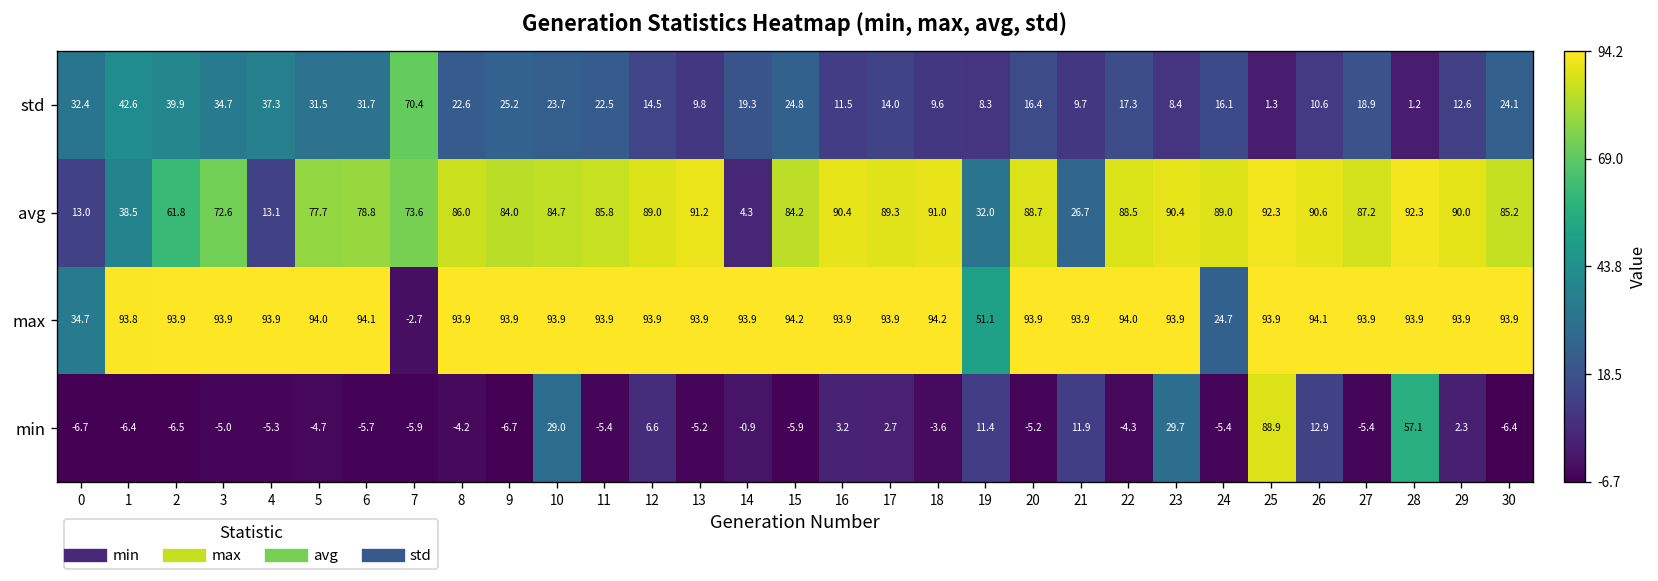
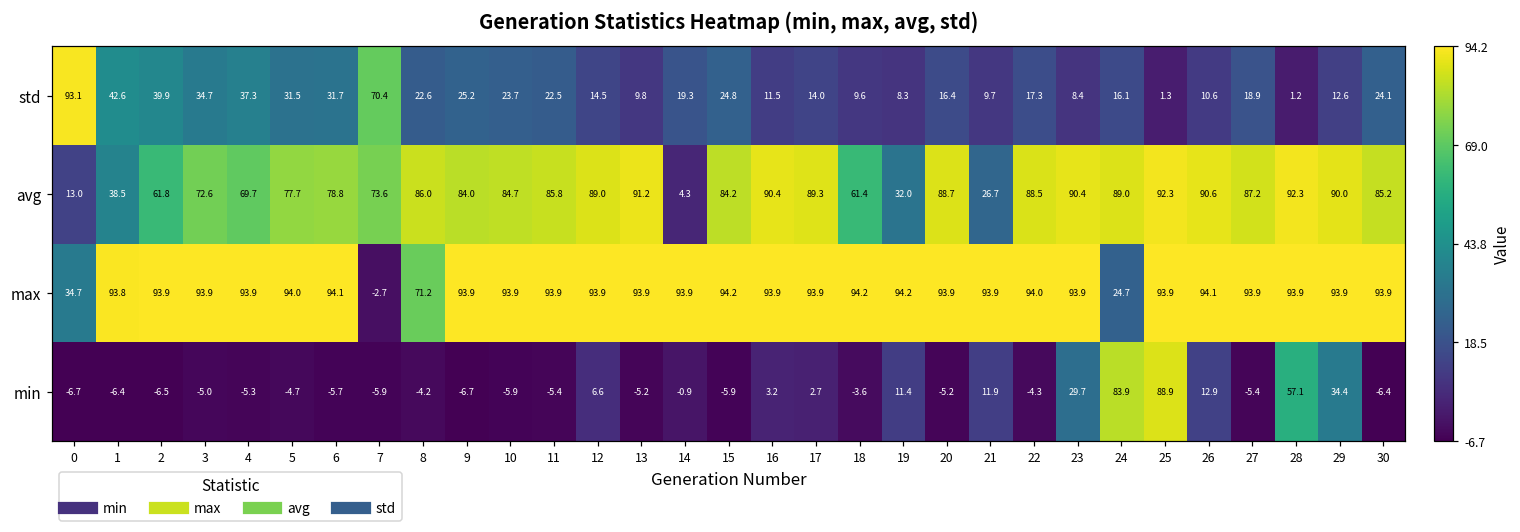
  {
    "std": {
-     "0": 32.4,
+     "0": 93.1,
      "1": 42.6,
      "2": 39.9,
      "3": 34.7,
      "4": 37.3,
      "5": 31.5,
      "6": 31.7,
      "7": 70.4,
      "8": 22.6,
      "9": 25.2,
      "10": 23.7,
      "11": 22.5,
      "12": 14.5,
      "13": 9.8,
      "14": 19.3,
      "15": 24.8,
      "16": 11.5,
      "17": 14.0,
      "18": 9.6,
      "19": 8.3,
      "20": 16.4,
      "21": 9.7,
      "22": 17.3,
      "23": 8.4,
      "24": 16.1,
      "25": 1.3,
      "26": 10.6,
      "27": 18.9,
      "28": 1.2,
      "29": 12.6,
      "30": 24.1
    },
    "avg": {
      "0": 13.0,
      "1": 38.5,
      "2": 61.8,
      "3": 72.6,
-     "4": 13.1,
+     "4": 69.7,
      "5": 77.7,
      "6": 78.8,
      "7": 73.6,
      "8": 86.0,
      "9": 84.0,
      "10": 84.7,
      "11": 85.8,
      "12": 89.0,
      "13": 91.2,
      "14": 4.3,
      "15": 84.2,
      "16": 90.4,
      "17": 89.3,
-     "18": 91.0,
+     "18": 61.4,
      "19": 32.0,
      "20": 88.7,
      "21": 26.7,
      "22": 88.5,
      "23": 90.4,
      "24": 89.0,
      "25": 92.3,
      "26": 90.6,
      "27": 87.2,
      "28": 92.3,
      "29": 90.0,
      "30": 85.2
    },
    "max": {
      "0": 34.7,
      "1": 93.8,
      "2": 93.9,
      "3": 93.9,
      "4": 93.9,
      "5": 94.0,
      "6": 94.1,
      "7": -2.7,
-     "8": 93.9,
+     "8": 71.2,
      "9": 93.9,
      "10": 93.9,
      "11": 93.9,
      "12": 93.9,
      "13": 93.9,
      "14": 93.9,
      "15": 94.2,
      "16": 93.9,
      "17": 93.9,
      "18": 94.2,
-     "19": 51.1,
+     "19": 94.2,
      "20": 93.9,
      "21": 93.9,
      "22": 94.0,
      "23": 93.9,
      "24": 24.7,
      "25": 93.9,
      "26": 94.1,
      "27": 93.9,
      "28": 93.9,
      "29": 93.9,
      "30": 93.9
    },
    "min": {
      "0": -6.7,
      "1": -6.4,
      "2": -6.5,
      "3": -5.0,
      "4": -5.3,
      "5": -4.7,
      "6": -5.7,
      "7": -5.9,
      "8": -4.2,
      "9": -6.7,
-     "10": 29.0,
+     "10": -5.9,
      "11": -5.4,
      "12": 6.6,
      "13": -5.2,
      "14": -0.9,
      "15": -5.9,
      "16": 3.2,
      "17": 2.7,
      "18": -3.6,
      "19": 11.4,
      "20": -5.2,
      "21": 11.9,
      "22": -4.3,
      "23": 29.7,
-     "24": -5.4,
+     "24": 83.9,
      "25": 88.9,
      "26": 12.9,
      "27": -5.4,
      "28": 57.1,
-     "29": 2.3,
+     "29": 34.4,
      "30": -6.4
    }
  }
